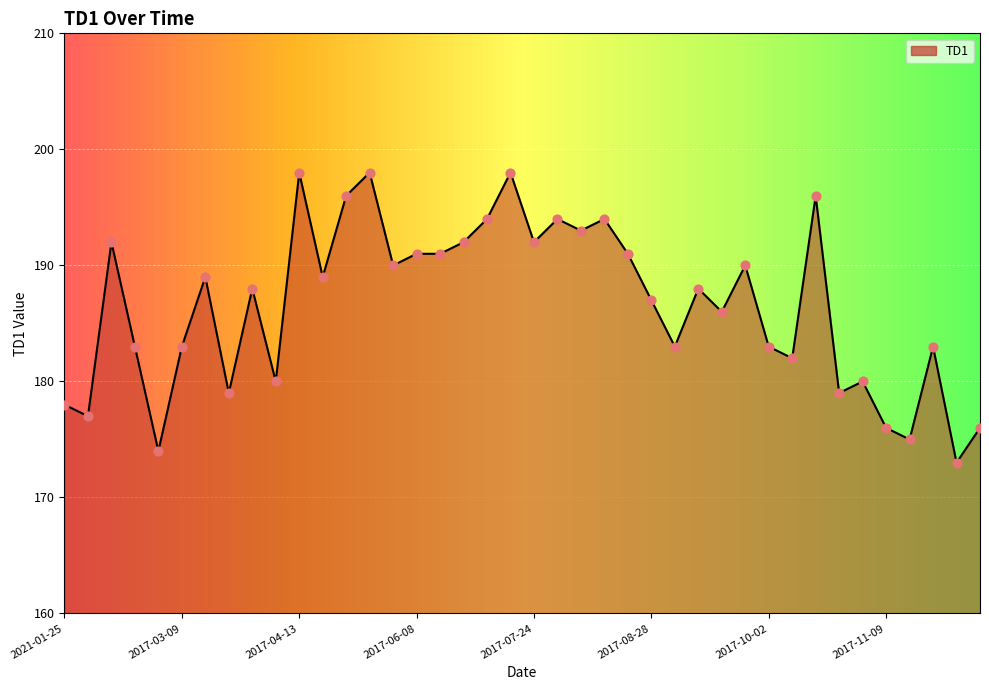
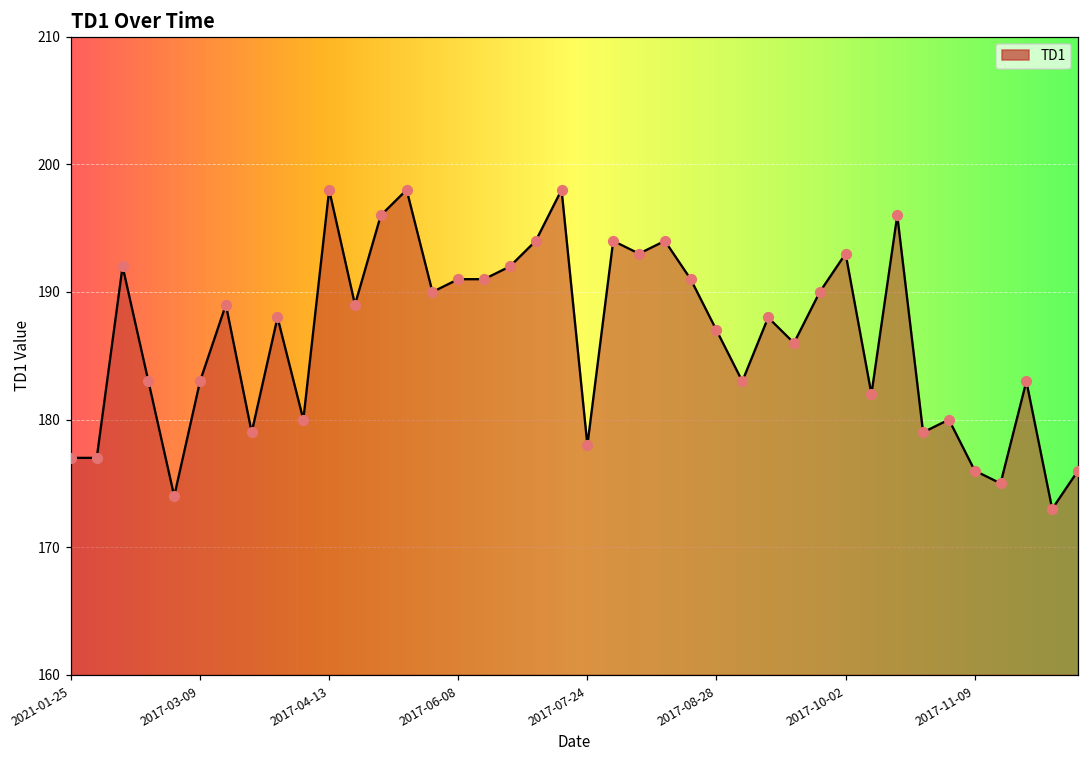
  {
-   "2021-01-25": 178,
+   "2021-01-25": 177,
    "2017-03-09": 183,
    "2017-04-13": 198,
    "2017-06-08": 191,
-   "2017-07-24": 192,
+   "2017-07-24": 178,
    "2017-08-28": 187,
-   "2017-10-02": 183,
+   "2017-10-02": 193,
    "2017-11-09": 176
  }
